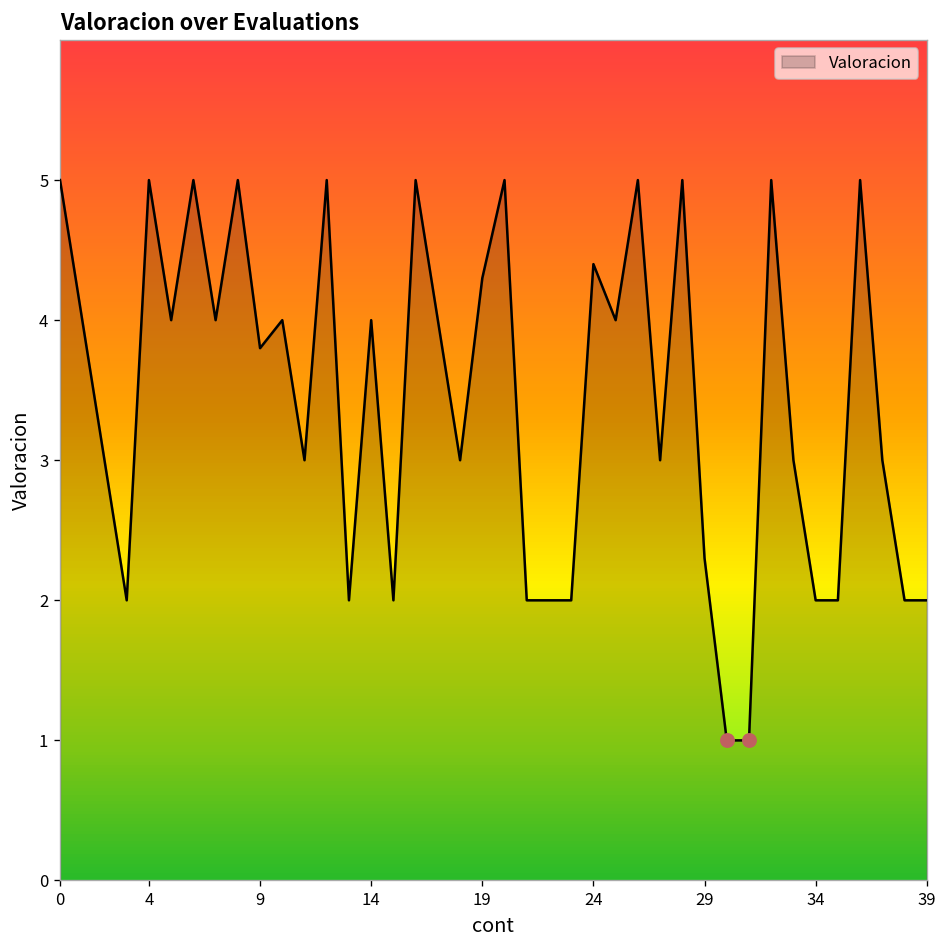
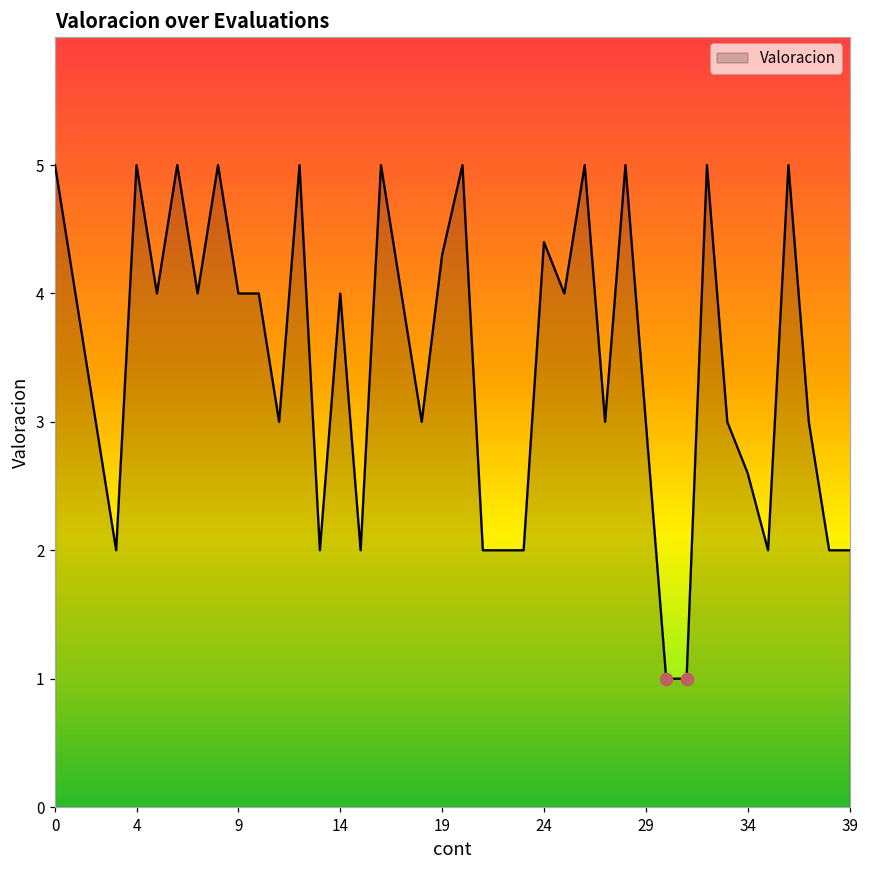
  {
    "Valoracion": {
      "0": 5.0,
      "4": 5.0,
-     "9": 3.8,
+     "9": 4.0,
      "14": 4.0,
      "19": 4.3,
      "24": 4.4,
-     "29": 2.3,
-     "34": 2.0,
+     "29": 3.0,
+     "34": 2.6,
      "39": 2.0
    }
  }
